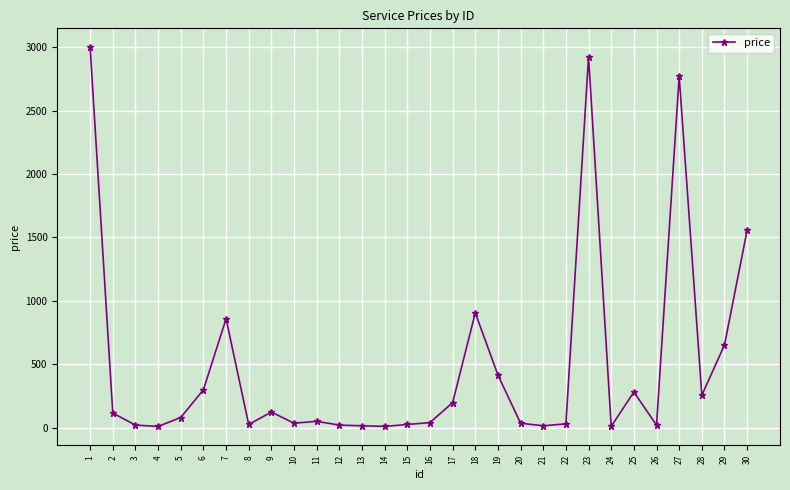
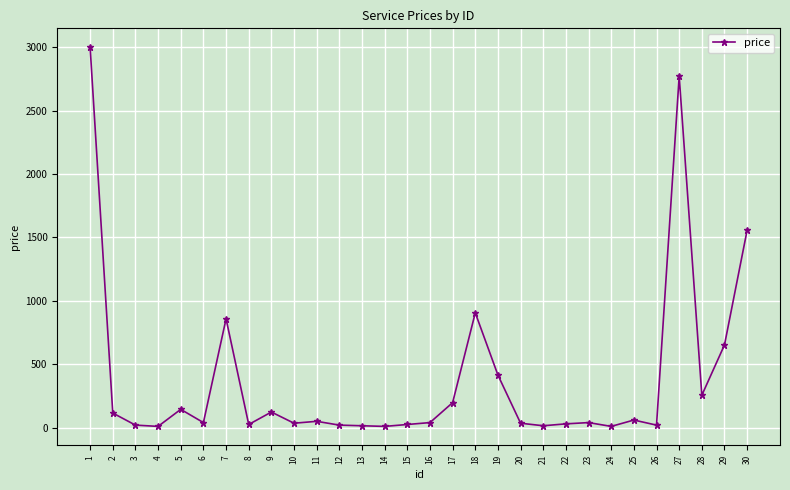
  {
    "1": 3000,
    "2": 120,
    "3": 20,
    "4": 10,
-   "5": 80,
-   "6": 300,
+   "5": 140,
+   "6": 40,
    "7": 860,
    "8": 20,
    "9": 120,
    "10": 30,
    "11": 50,
    "12": 20,
    "13": 10,
    "14": 10,
    "15": 20,
    "16": 40,
    "17": 200,
    "18": 910,
    "19": 410,
    "20": 30,
    "21": 10,
    "22": 30,
-   "23": 2920,
+   "23": 40,
    "24": 10,
-   "25": 280,
+   "25": 60,
    "26": 20,
    "27": 2770,
    "28": 260,
    "29": 650,
    "30": 1560
  }
